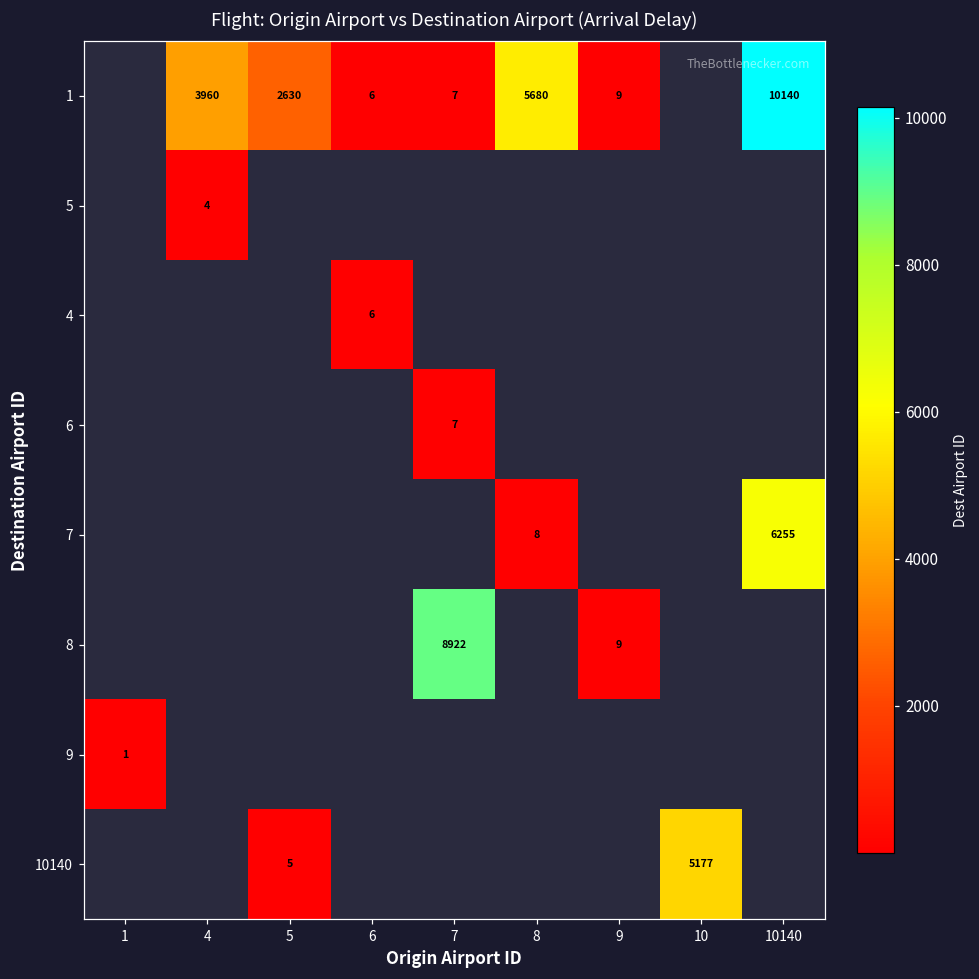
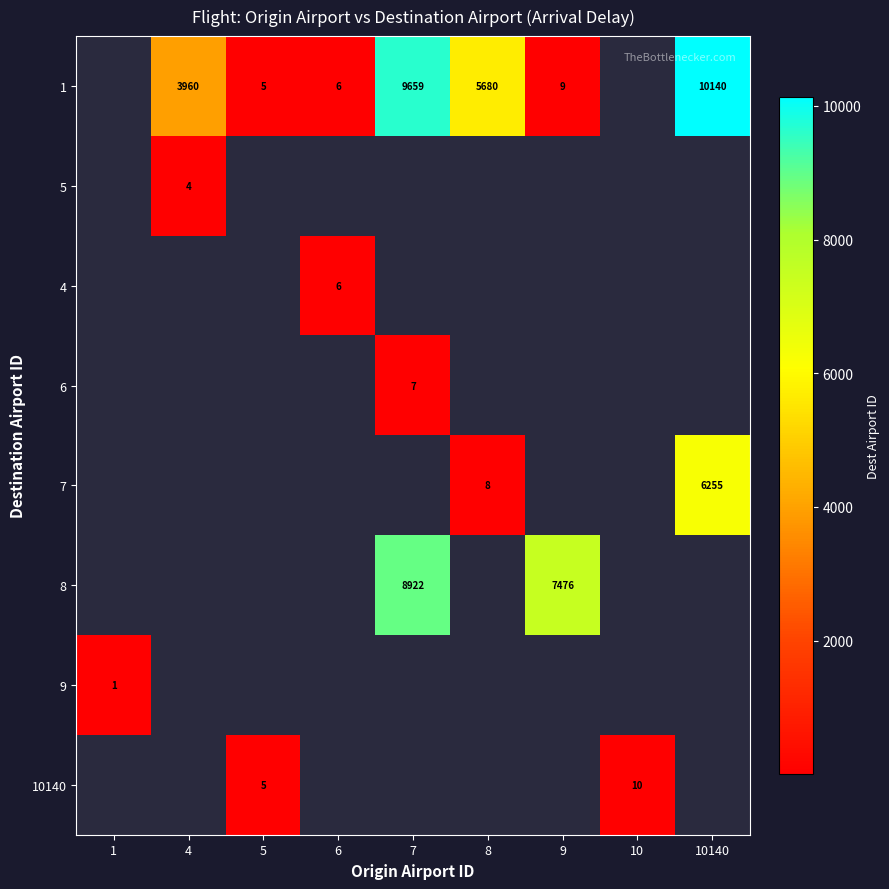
  {
    "1": {
      "4": 3960,
-     "5": 2630,
+     "5": 5,
      "6": 6,
-     "7": 7,
+     "7": 9659,
      "8": 5680,
      "9": 9
    },
    "5": {
      "4": 4
    },
    "4": {
      "6": 6
    },
    "6": {
      "7": 7
    },
    "7": {
      "8": 8,
      "10140": 6255
    },
    "8": {
      "7": 8922,
-     "9": 9
+     "9": 7476
    },
    "9": {
      "1": 1
    },
    "10140": {
      "5": 5,
-     "10": 5177
+     "10": 10
    }
  }
